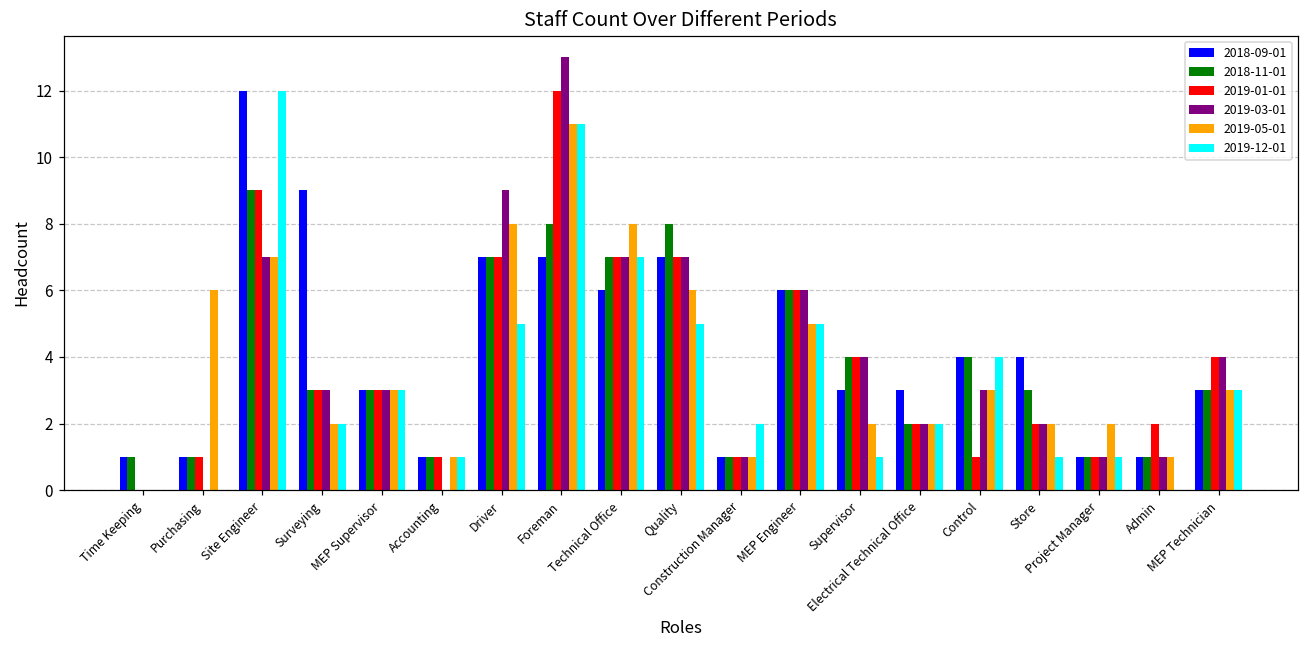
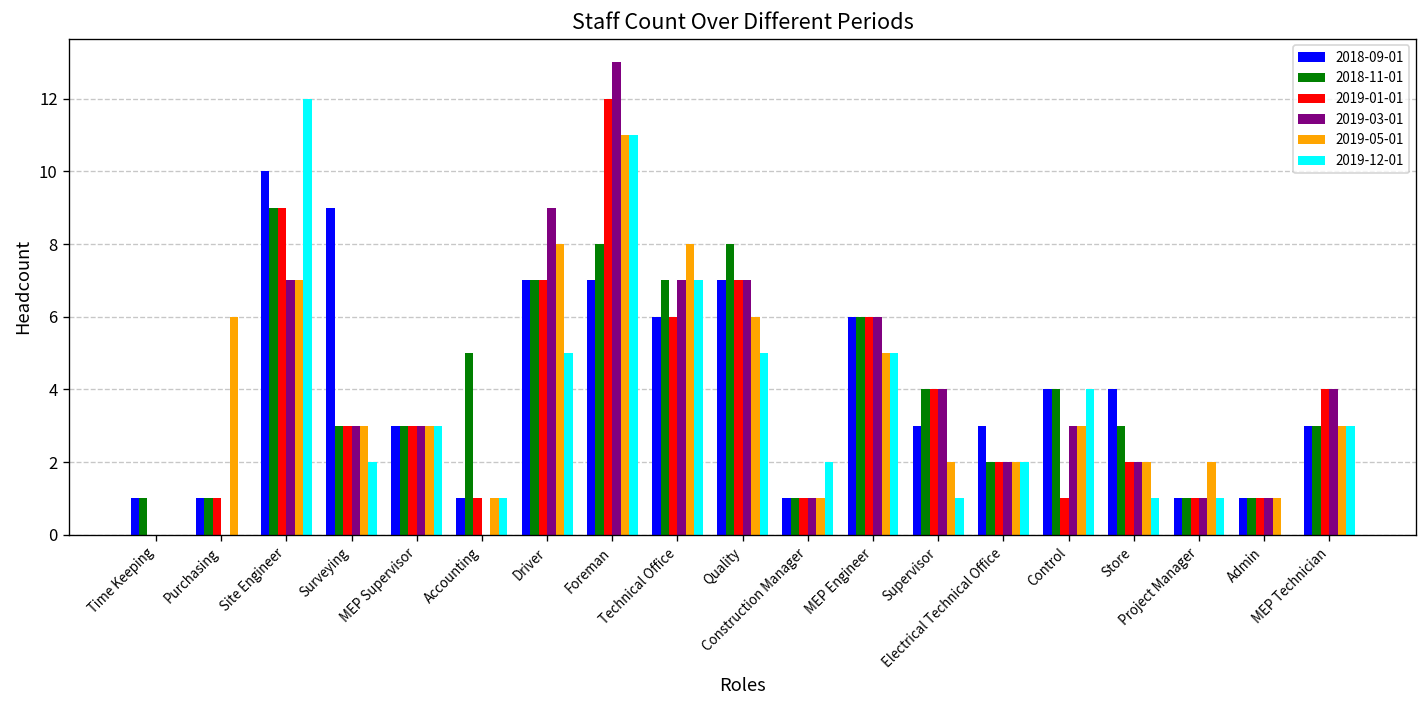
  {
    "2018-09-01": {
      "Time Keeping": 1,
      "Purchasing": 1,
-     "Site Engineer": 12,
+     "Site Engineer": 10,
      "Surveying": 9,
      "MEP Supervisor": 3,
      "Accounting": 1,
      "Driver": 7,
      "Foreman": 7,
      "Technical Office": 6,
      "Quality": 7,
      "Construction Manager": 1,
      "MEP Engineer": 6,
      "Supervisor": 3,
      "Electrical Technical Office": 3,
      "Control": 4,
      "Store": 4,
      "Project Manager": 1,
      "Admin": 1,
      "MEP Technician": 3
    },
    "2018-11-01": {
      "Time Keeping": 1,
      "Purchasing": 1,
      "Site Engineer": 9,
      "Surveying": 3,
      "MEP Supervisor": 3,
-     "Accounting": 1,
+     "Accounting": 5,
      "Driver": 7,
      "Foreman": 8,
      "Technical Office": 7,
      "Quality": 8,
      "Construction Manager": 1,
      "MEP Engineer": 6,
      "Supervisor": 4,
      "Electrical Technical Office": 2,
      "Control": 4,
      "Store": 3,
      "Project Manager": 1,
      "Admin": 1,
      "MEP Technician": 3
    },
    "2019-01-01": {
      "Time Keeping": 0,
      "Purchasing": 1,
      "Site Engineer": 9,
      "Surveying": 3,
      "MEP Supervisor": 3,
      "Accounting": 1,
      "Driver": 7,
      "Foreman": 12,
-     "Technical Office": 7,
+     "Technical Office": 6,
      "Quality": 7,
      "Construction Manager": 1,
      "MEP Engineer": 6,
      "Supervisor": 4,
      "Electrical Technical Office": 2,
      "Control": 1,
      "Store": 2,
      "Project Manager": 1,
-     "Admin": 2,
+     "Admin": 1,
      "MEP Technician": 4
    },
    "2019-03-01": {
      "Time Keeping": 0,
      "Purchasing": 0,
      "Site Engineer": 7,
      "Surveying": 3,
      "MEP Supervisor": 3,
      "Accounting": 0,
      "Driver": 9,
      "Foreman": 13,
      "Technical Office": 7,
      "Quality": 7,
      "Construction Manager": 1,
      "MEP Engineer": 6,
      "Supervisor": 4,
      "Electrical Technical Office": 2,
      "Control": 3,
      "Store": 2,
      "Project Manager": 1,
      "Admin": 1,
      "MEP Technician": 4
    },
    "2019-05-01": {
      "Time Keeping": 0,
      "Purchasing": 6,
      "Site Engineer": 7,
-     "Surveying": 2,
+     "Surveying": 3,
      "MEP Supervisor": 3,
      "Accounting": 1,
      "Driver": 8,
      "Foreman": 11,
      "Technical Office": 8,
      "Quality": 6,
      "Construction Manager": 1,
      "MEP Engineer": 5,
      "Supervisor": 2,
      "Electrical Technical Office": 2,
      "Control": 3,
      "Store": 2,
      "Project Manager": 2,
      "Admin": 1,
      "MEP Technician": 3
    },
    "2019-12-01": {
      "Time Keeping": 0,
      "Purchasing": 0,
      "Site Engineer": 12,
      "Surveying": 2,
      "MEP Supervisor": 3,
      "Accounting": 1,
      "Driver": 5,
      "Foreman": 11,
      "Technical Office": 7,
      "Quality": 5,
      "Construction Manager": 2,
      "MEP Engineer": 5,
      "Supervisor": 1,
      "Electrical Technical Office": 2,
      "Control": 4,
      "Store": 1,
      "Project Manager": 1,
      "Admin": 0,
      "MEP Technician": 3
    }
  }
